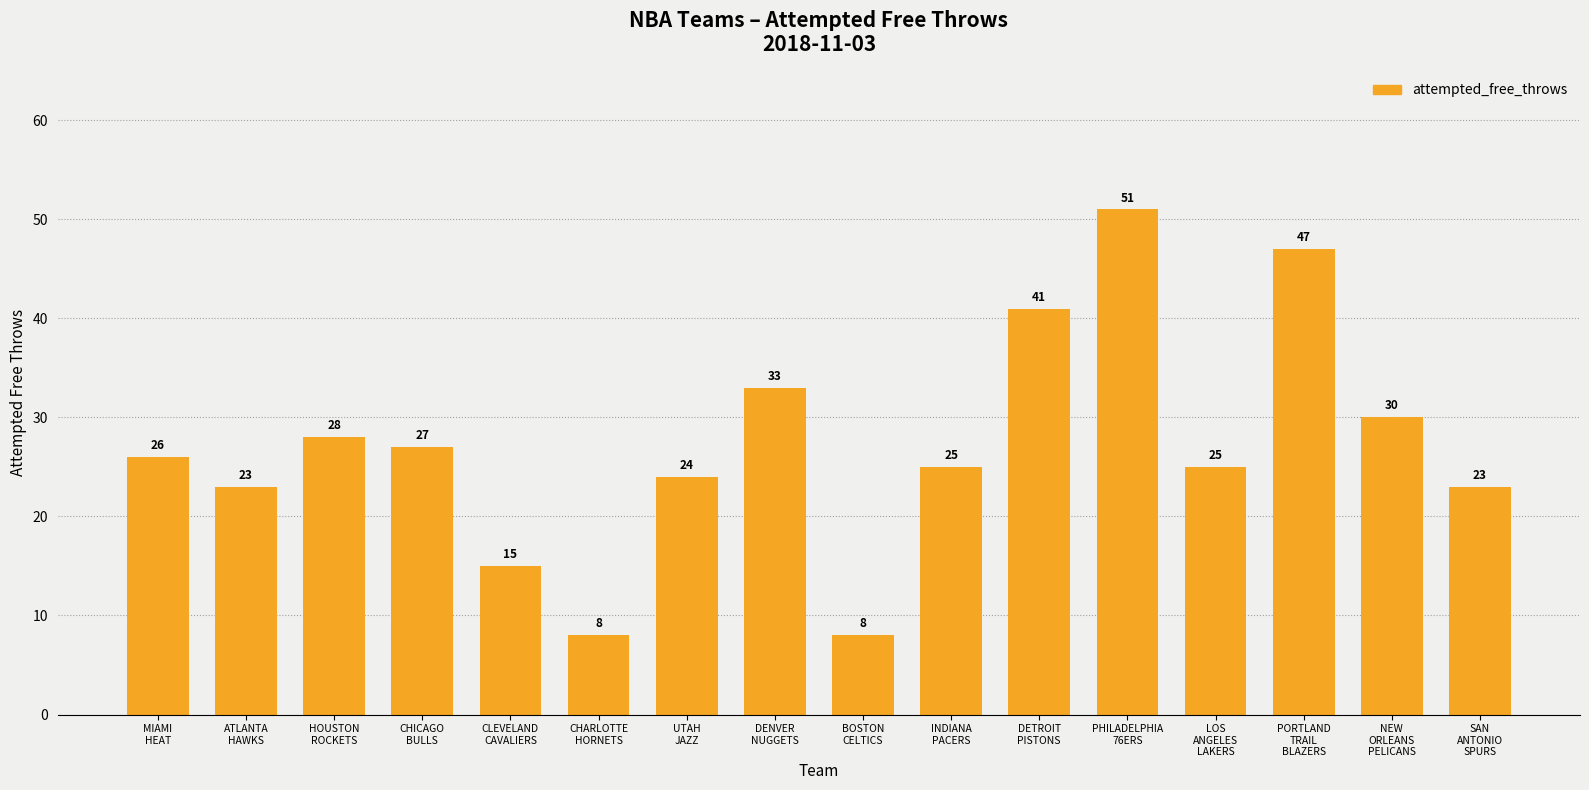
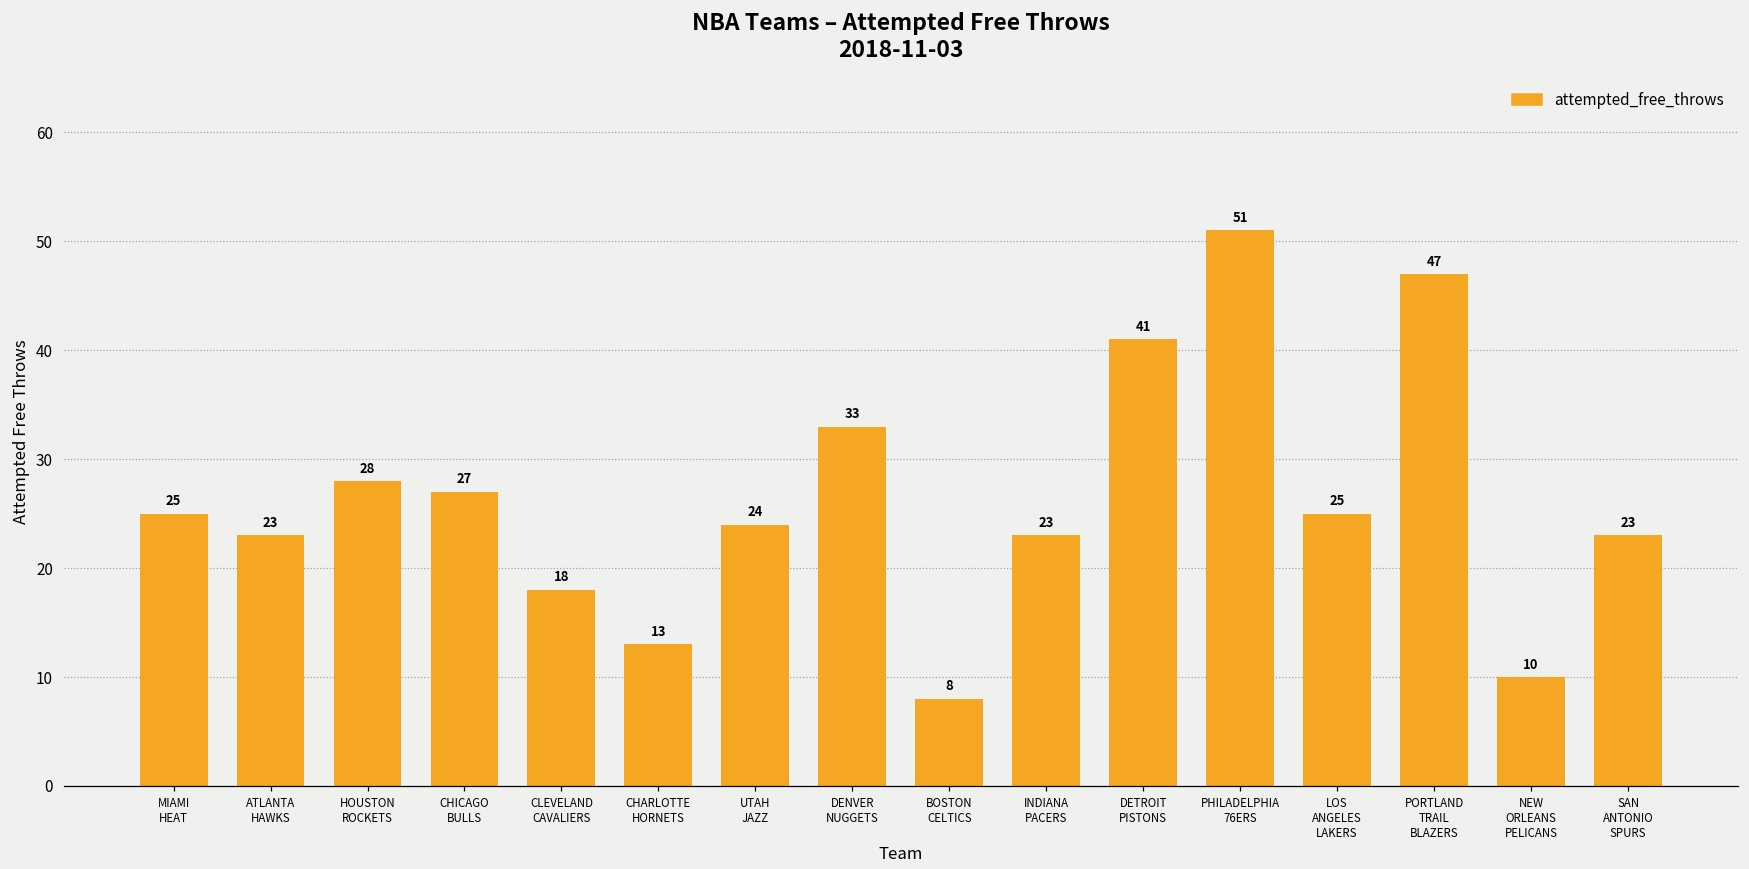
  {
-   "MIAMI HEAT": 26,
+   "MIAMI HEAT": 25,
    "ATLANTA HAWKS": 23,
    "HOUSTON ROCKETS": 28,
    "CHICAGO BULLS": 27,
-   "CLEVELAND CAVALIERS": 15,
-   "CHARLOTTE HORNETS": 8,
+   "CLEVELAND CAVALIERS": 18,
+   "CHARLOTTE HORNETS": 13,
    "UTAH JAZZ": 24,
    "DENVER NUGGETS": 33,
    "BOSTON CELTICS": 8,
-   "INDIANA PACERS": 25,
+   "INDIANA PACERS": 23,
    "DETROIT PISTONS": 41,
    "PHILADELPHIA 76ERS": 51,
    "LOS ANGELES LAKERS": 25,
    "PORTLAND TRAIL BLAZERS": 47,
-   "NEW ORLEANS PELICANS": 30,
+   "NEW ORLEANS PELICANS": 10,
    "SAN ANTONIO SPURS": 23
  }
